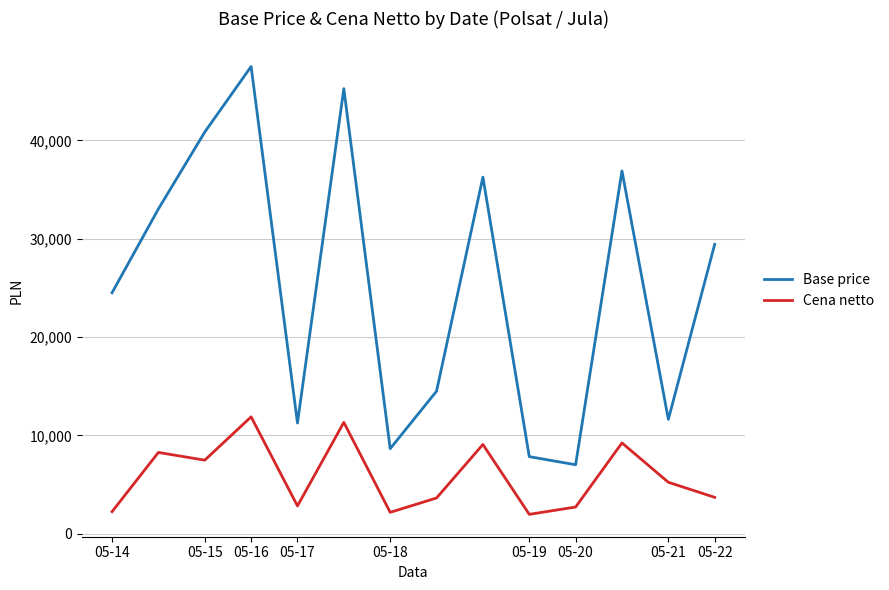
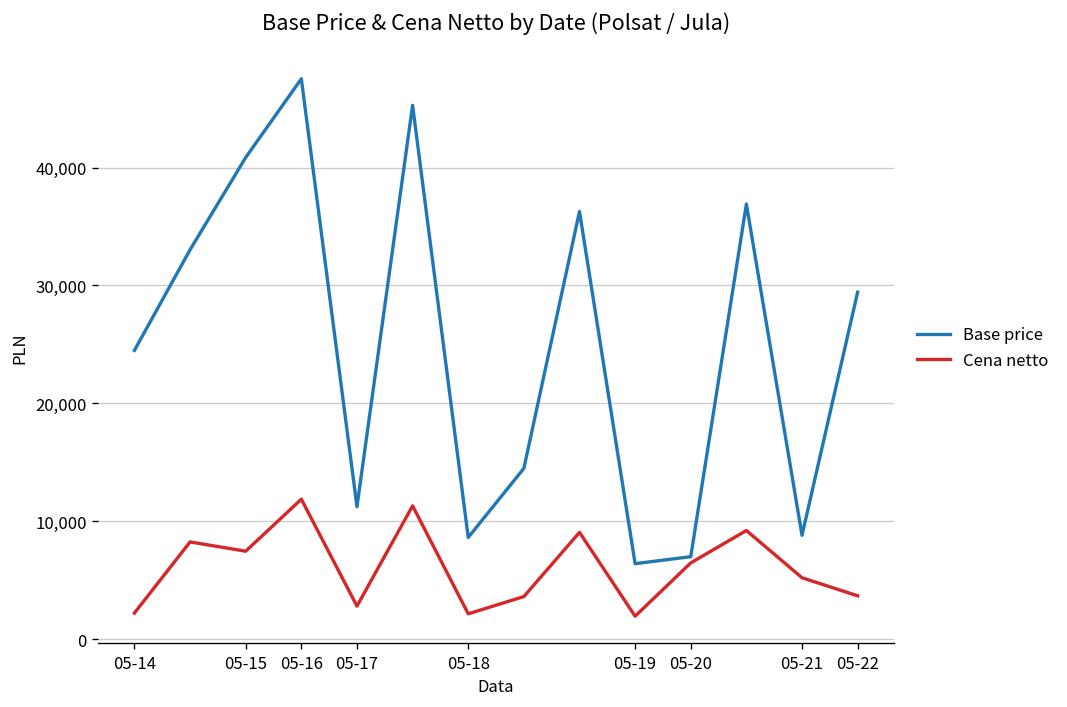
  {
    "Base price": {
      "05-14": "25,000",
      "05-15": "41,000",
      "05-16": "48,000",
      "05-17": "11,000",
      "05-18": "9,000",
-     "05-19": "8,000",
+     "05-19": "6,000",
      "05-20": "7,000",
-     "05-21": "12,000",
+     "05-21": "9,000",
      "05-22": "29,000"
    },
    "Cena netto": {
      "05-14": "2,000",
      "05-15": "7,000",
      "05-16": "12,000",
      "05-17": "3,000",
      "05-18": "2,000",
      "05-19": "2,000",
-     "05-20": "3,000",
+     "05-20": "6,000",
      "05-21": "5,000",
      "05-22": "4,000"
    }
  }
